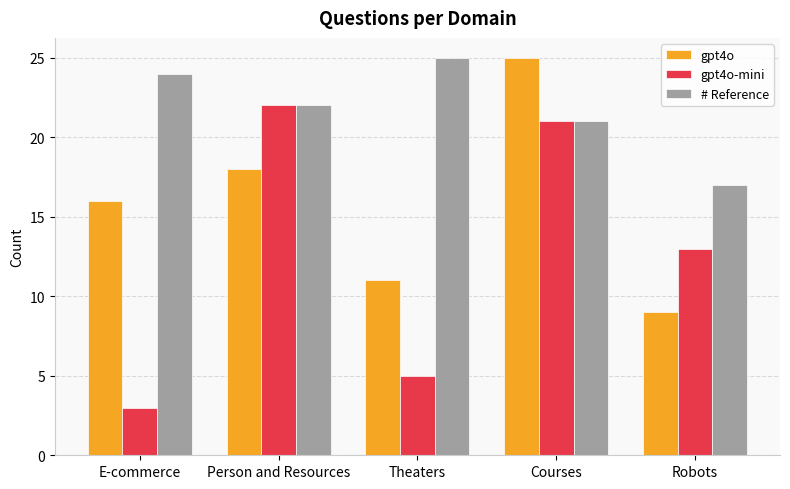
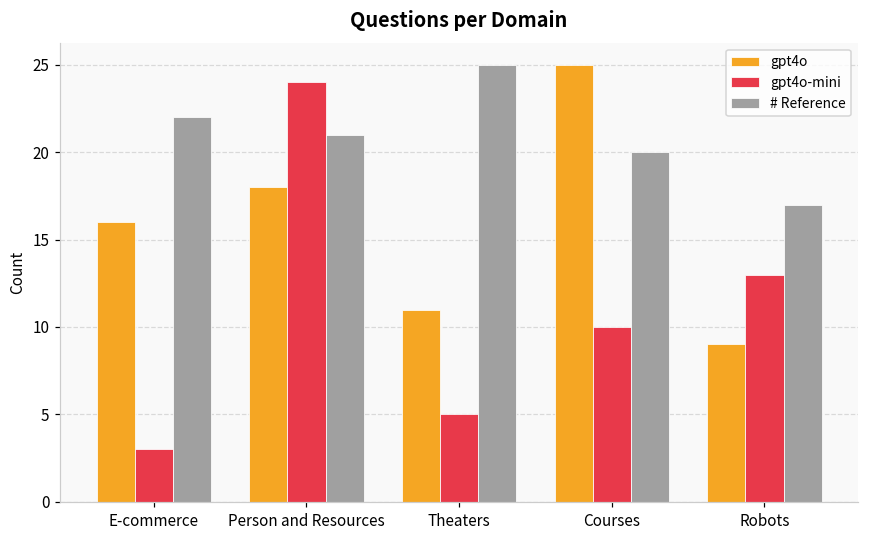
  {
    "gpt4o": {
      "E-commerce": 16,
      "Person and Resources": 18,
      "Theaters": 11,
      "Courses": 25,
      "Robots": 9
    },
    "gpt4o-mini": {
      "E-commerce": 3,
-     "Person and Resources": 22,
+     "Person and Resources": 24,
      "Theaters": 5,
-     "Courses": 21,
+     "Courses": 10,
      "Robots": 13
    },
    "# Reference": {
-     "E-commerce": 24,
-     "Person and Resources": 22,
+     "E-commerce": 22,
+     "Person and Resources": 21,
      "Theaters": 25,
-     "Courses": 21,
+     "Courses": 20,
      "Robots": 17
    }
  }
